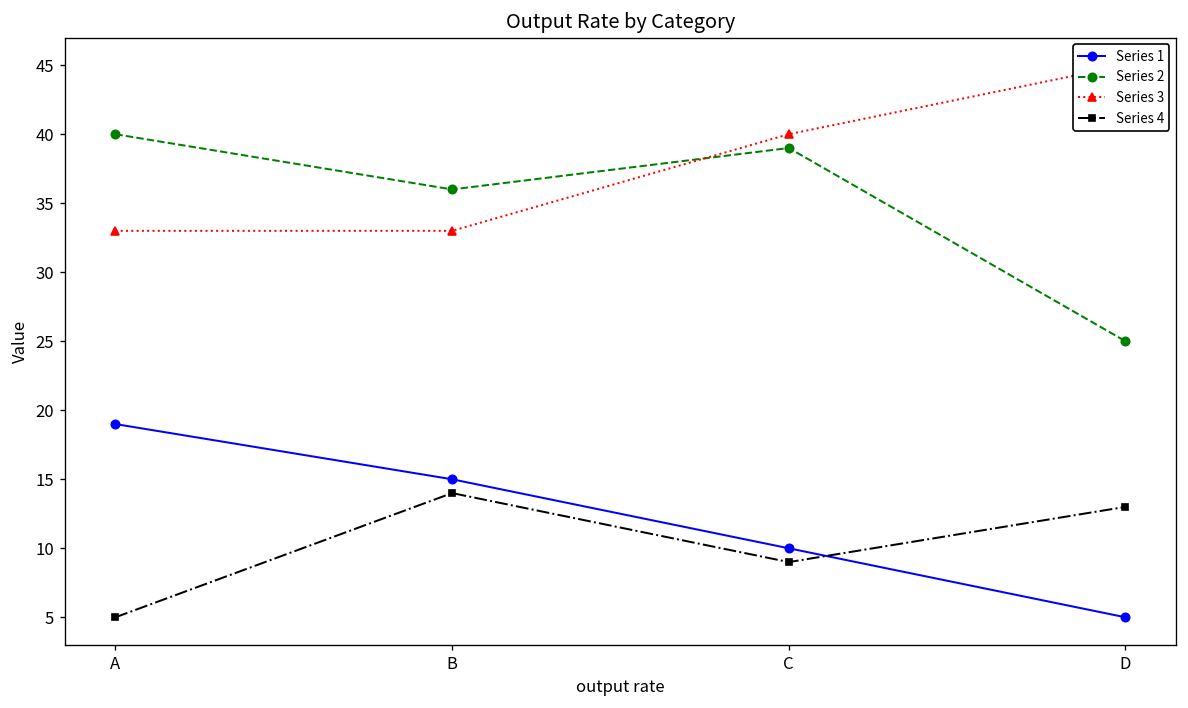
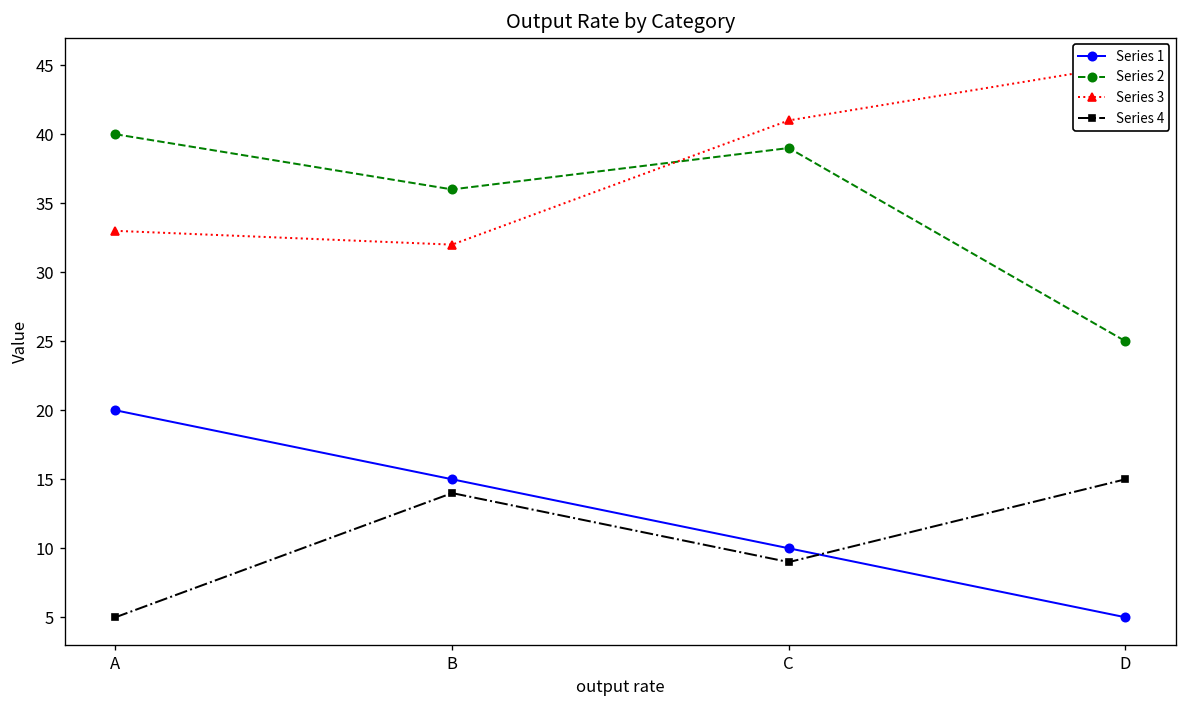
  {
    "Series 1": {
-     "A": 19,
+     "A": 20,
      "B": 15,
      "C": 10,
      "D": 5
    },
    "Series 2": {
      "A": 40,
      "B": 36,
      "C": 39,
      "D": 25
    },
    "Series 3": {
      "A": 33,
-     "B": 33,
-     "C": 40
+     "B": 32,
+     "C": 41
    },
    "Series 4": {
      "A": 5,
      "B": 14,
      "C": 9,
-     "D": 13
+     "D": 15
    }
  }
